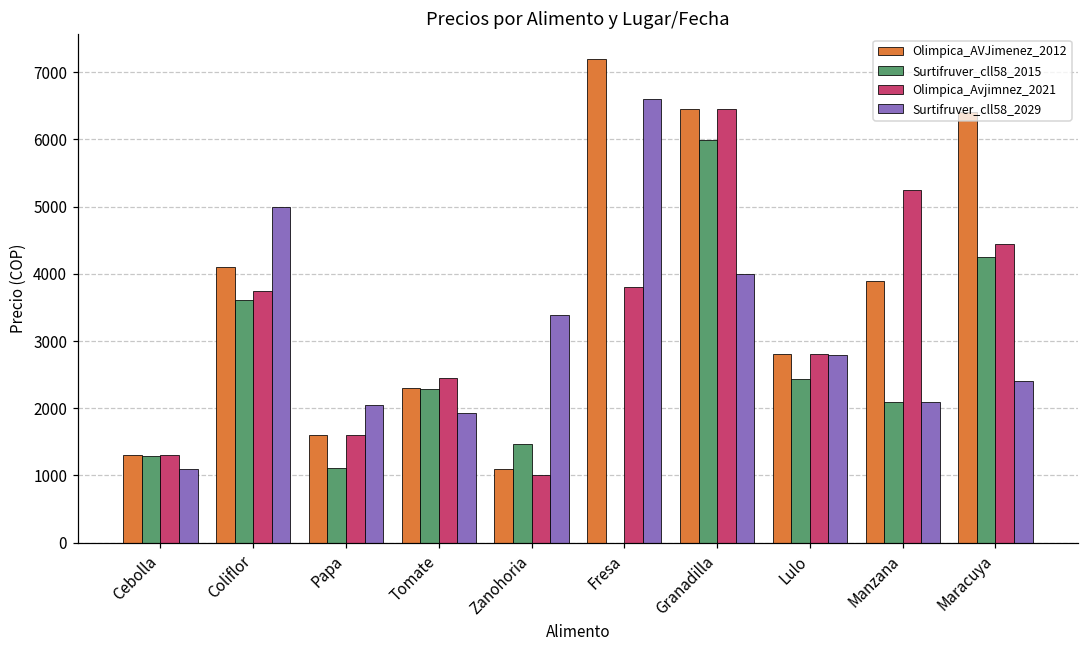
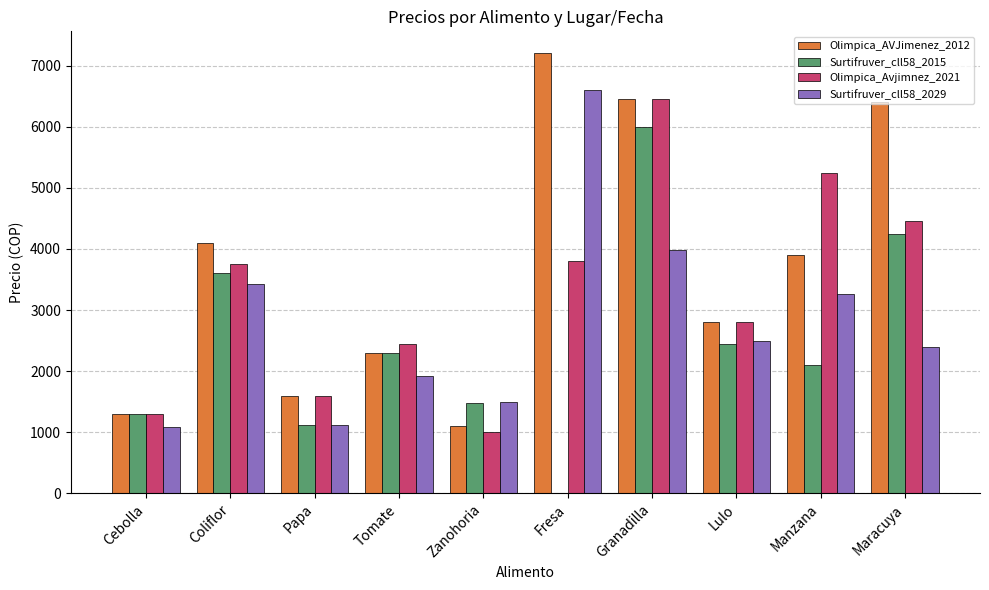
  {
    "Olimpica_AVJimenez_2012": {
      "Cebolla": 1300,
      "Coliflor": 4100,
      "Papa": 1600,
      "Tomate": 2300,
      "Zanohoria": 1100,
      "Fresa": 7200,
      "Granadilla": 6500,
      "Lulo": 2800,
      "Manzana": 3900
    },
    "Surtifruver_cll58_2015": {
      "Cebolla": 1300,
      "Coliflor": 3600,
      "Papa": 1100,
      "Tomate": 2300,
      "Zanohoria": 1500,
      "Fresa": 0,
      "Granadilla": 6000,
      "Lulo": 2400,
      "Manzana": 2100,
      "Maracuya": 4300
    },
    "Olimpica_Avjimnez_2021": {
      "Cebolla": 1300,
      "Coliflor": 3800,
      "Papa": 1600,
      "Tomate": 2500,
      "Zanohoria": 1000,
      "Fresa": 3800,
      "Granadilla": 6500,
      "Lulo": 2800,
      "Manzana": 5300,
      "Maracuya": 4500
    },
    "Surtifruver_cll58_2029": {
      "Cebolla": 1100,
-     "Coliflor": 5000,
-     "Papa": 2100,
+     "Coliflor": 3400,
+     "Papa": 1100,
      "Tomate": 1900,
-     "Zanohoria": 3400,
+     "Zanohoria": 1500,
      "Fresa": 6600,
      "Granadilla": 4000,
-     "Lulo": 2800,
-     "Manzana": 2100,
+     "Lulo": 2500,
+     "Manzana": 3300,
      "Maracuya": 2400
    }
  }
